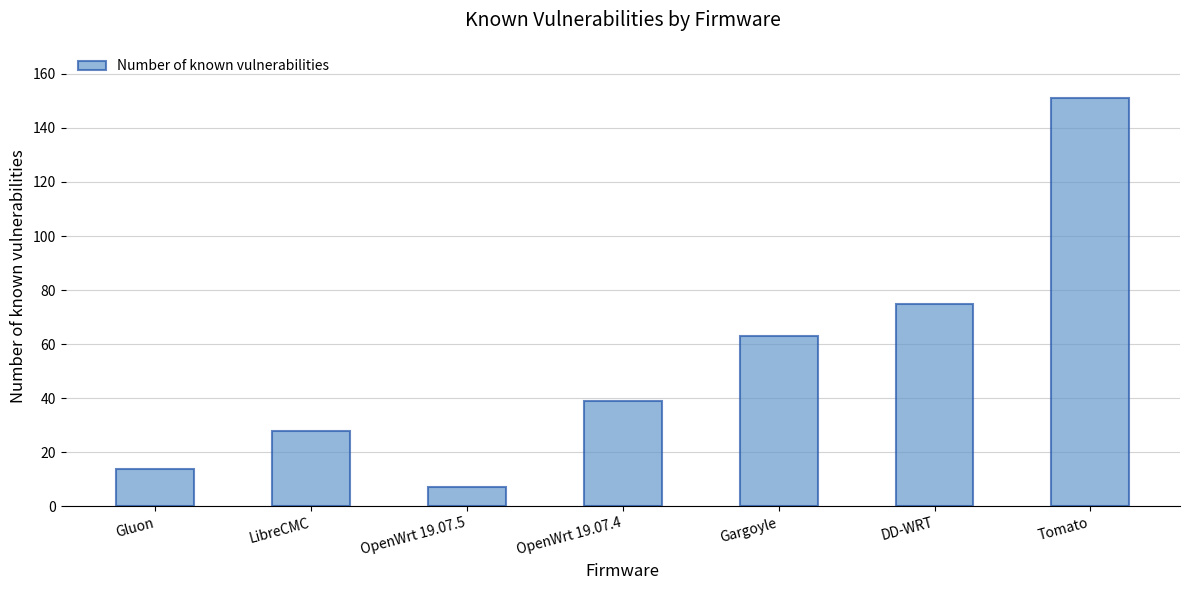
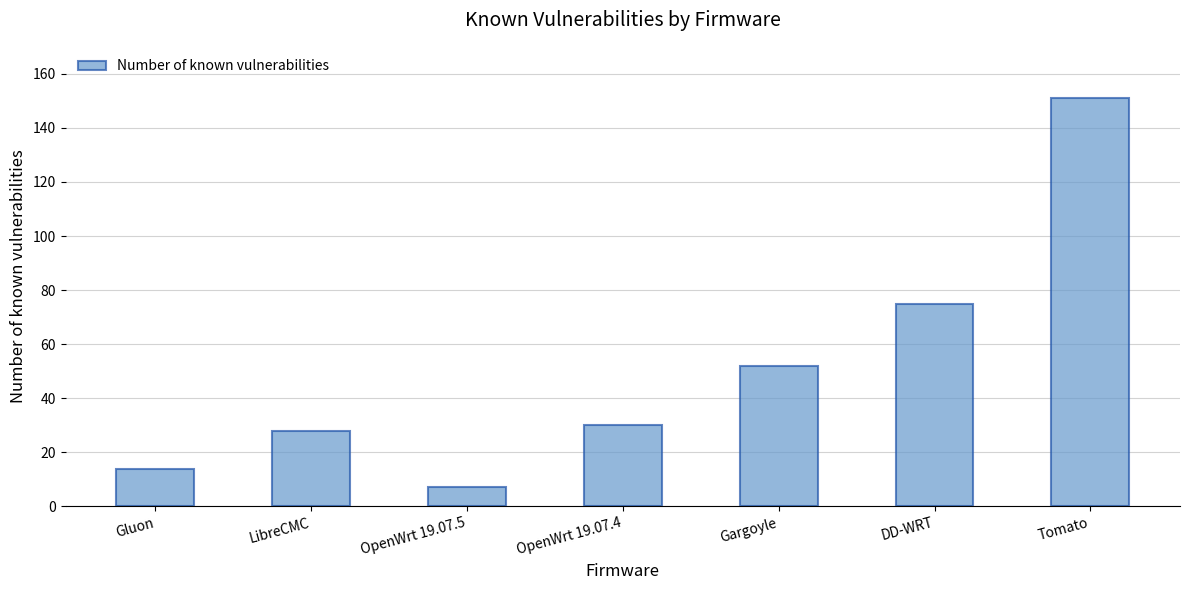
  {
    "Gluon": 14,
    "LibreCMC": 28,
    "OpenWrt 19.07.5": 7,
-   "OpenWrt 19.07.4": 39,
-   "Gargoyle": 63,
+   "OpenWrt 19.07.4": 30,
+   "Gargoyle": 52,
    "DD-WRT": 75,
    "Tomato": 151
  }
